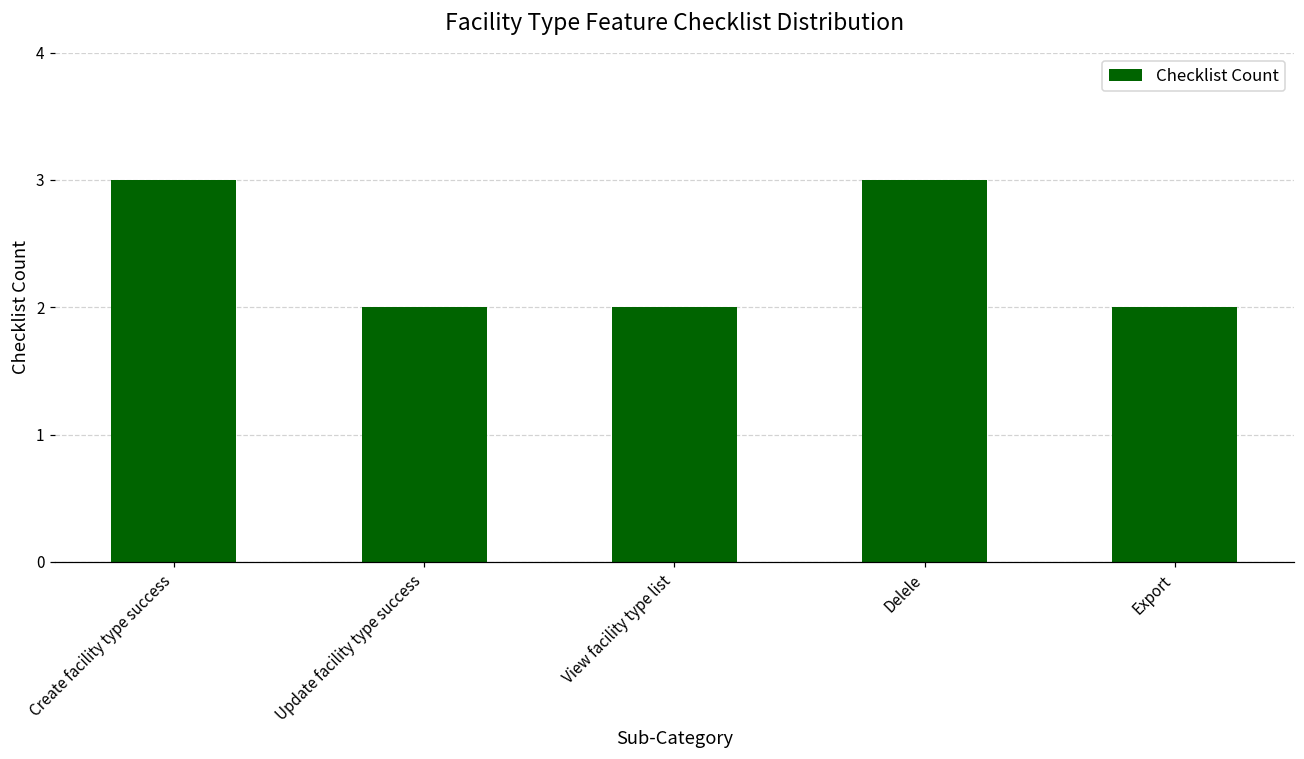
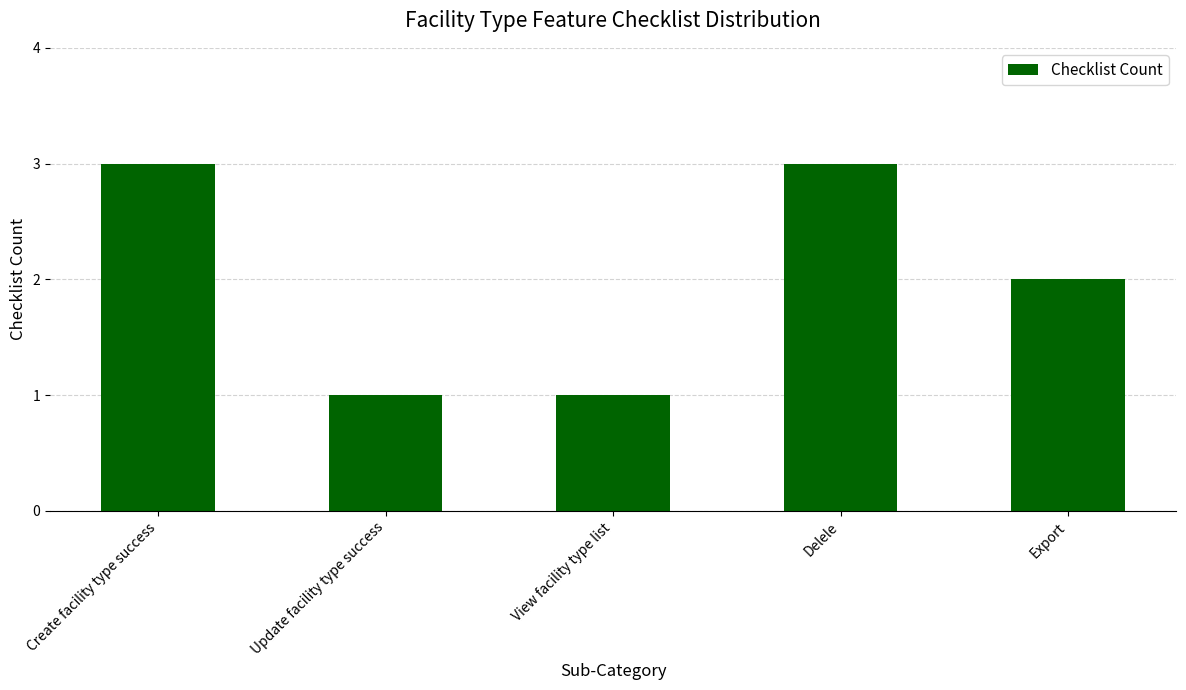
  {
    "Create facility type success": 3,
-   "Update facility type success": 2,
-   "View facility type list": 2,
+   "Update facility type success": 1,
+   "View facility type list": 1,
    "Delele": 3,
    "Export": 2
  }
